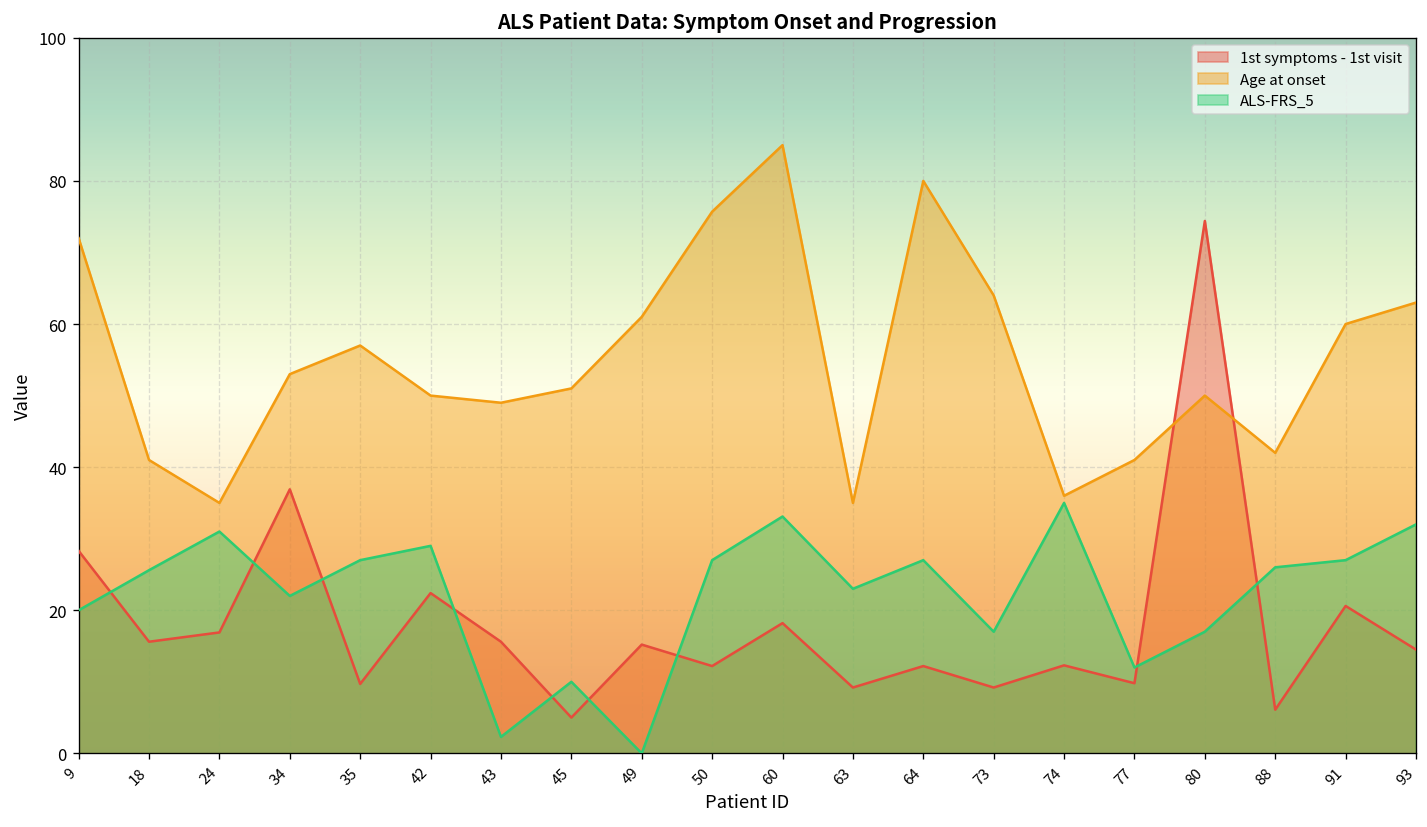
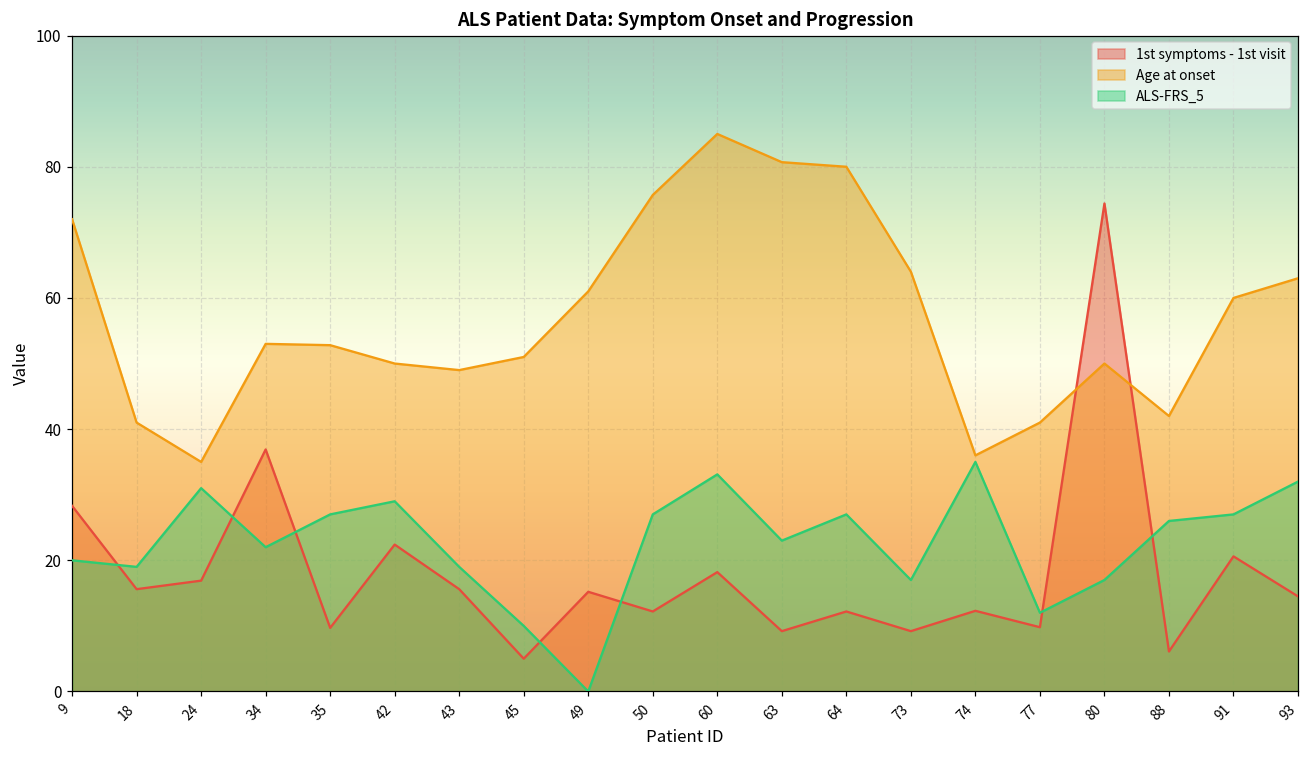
  {
    "1st symptoms - 1st visit": {
      "9": 28,
      "18": 16,
      "24": 17,
      "34": 37,
      "35": 10,
      "42": 22,
      "43": 16,
      "45": 5,
      "49": 15,
      "50": 12,
      "60": 18,
      "63": 9,
      "64": 12,
      "73": 9,
      "74": 12,
      "77": 10,
      "80": 74,
      "88": 6,
      "91": 21,
      "93": 15
    },
    "Age at onset": {
      "9": 72,
      "18": 41,
      "24": 35,
      "34": 53,
-     "35": 57,
+     "35": 53,
      "42": 50,
      "43": 49,
      "45": 51,
      "49": 61,
      "50": 76,
      "60": 85,
-     "63": 35,
+     "63": 81,
      "64": 80,
      "73": 64,
      "74": 36,
      "77": 41,
      "80": 50,
      "88": 42,
      "91": 60,
      "93": 63
    },
    "ALS-FRS_5": {
      "9": 20,
-     "18": 26,
+     "18": 19,
      "24": 31,
      "34": 22,
      "35": 27,
      "42": 29,
-     "43": 2,
+     "43": 19,
      "45": 10,
      "49": 0,
      "50": 27,
      "60": 33,
      "63": 23,
      "64": 27,
      "73": 17,
      "74": 35,
      "77": 12,
      "80": 17,
      "88": 26,
      "91": 27,
      "93": 32
    }
  }
